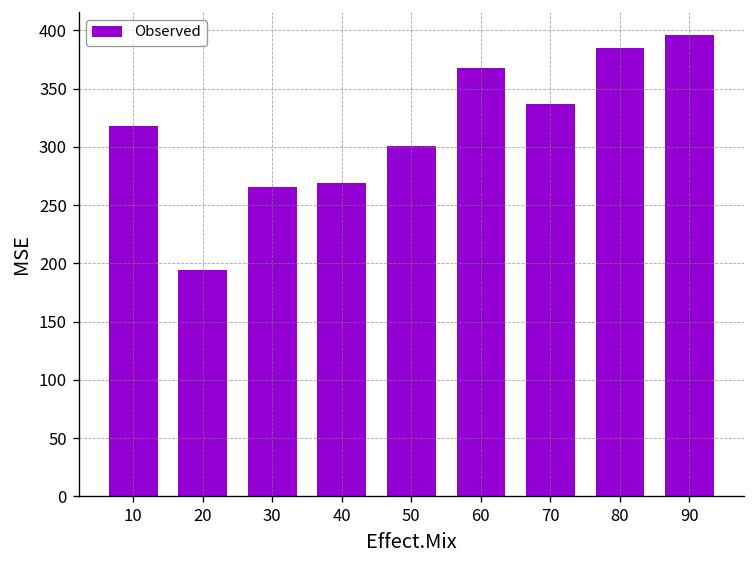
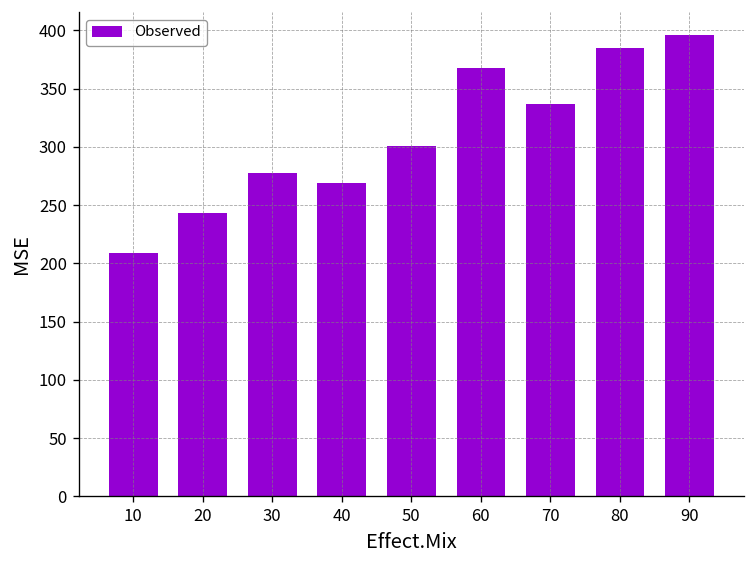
  {
-   "10": 320,
-   "20": 190,
-   "30": 270,
+   "10": 210,
+   "20": 240,
+   "30": 280,
    "40": 270,
    "50": 300,
    "60": 370,
    "70": 340,
    "80": 390,
    "90": 400
  }
